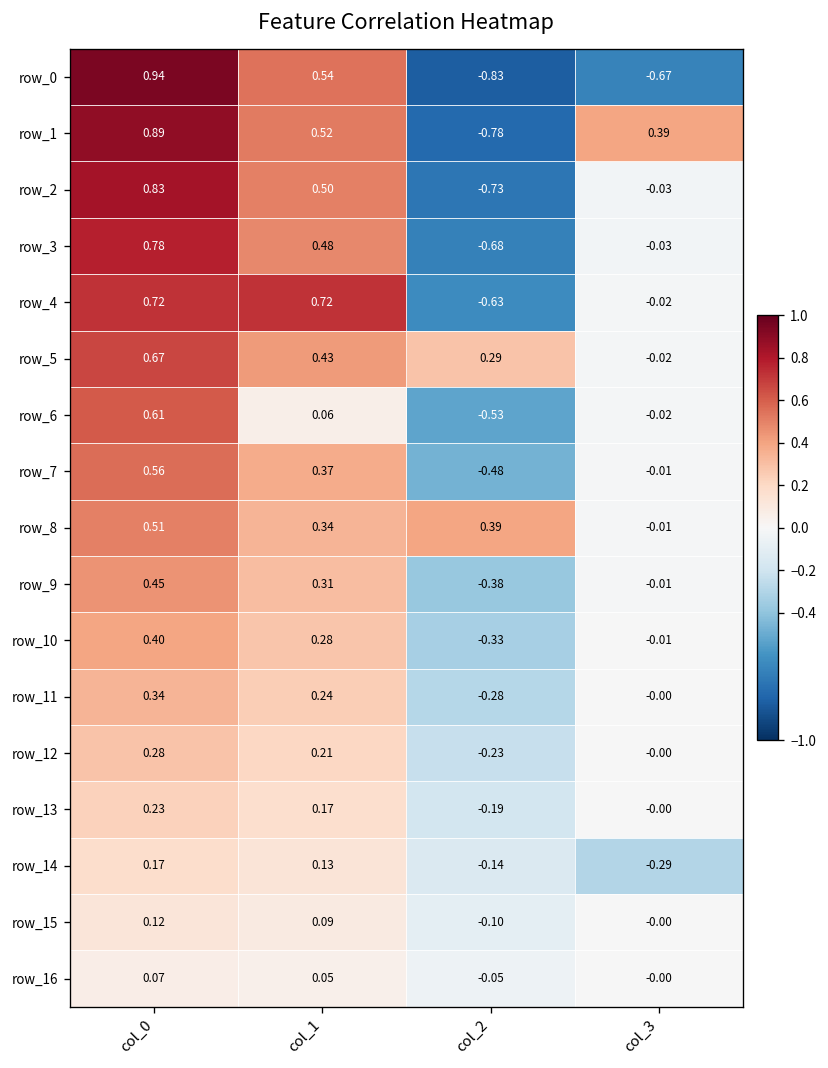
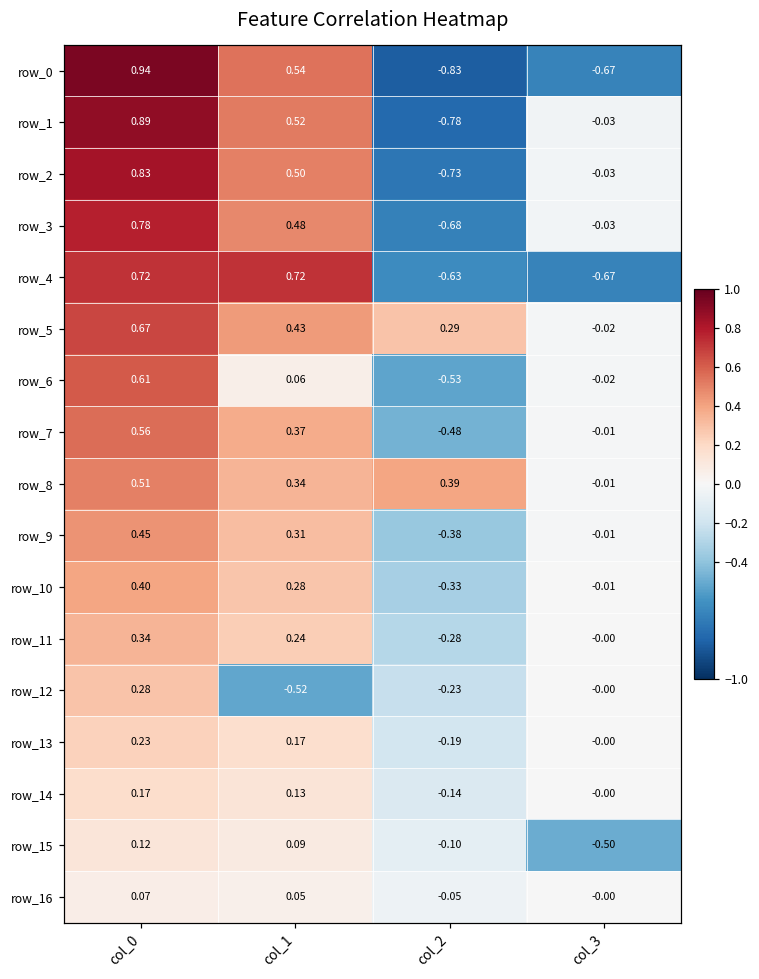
  {
    "row_0": {
      "col_0": 0.94,
      "col_1": 0.54,
      "col_2": -0.83,
      "col_3": -0.67
    },
    "row_1": {
      "col_0": 0.89,
      "col_1": 0.52,
      "col_2": -0.78,
-     "col_3": 0.39
+     "col_3": -0.03
    },
    "row_2": {
      "col_0": 0.83,
      "col_1": 0.50,
      "col_2": -0.73,
      "col_3": -0.03
    },
    "row_3": {
      "col_0": 0.78,
      "col_1": 0.48,
      "col_2": -0.68,
      "col_3": -0.03
    },
    "row_4": {
      "col_0": 0.72,
      "col_1": 0.72,
      "col_2": -0.63,
-     "col_3": -0.02
+     "col_3": -0.67
    },
    "row_5": {
      "col_0": 0.67,
      "col_1": 0.43,
      "col_2": 0.29,
      "col_3": -0.02
    },
    "row_6": {
      "col_0": 0.61,
      "col_1": 0.06,
      "col_2": -0.53,
      "col_3": -0.02
    },
    "row_7": {
      "col_0": 0.56,
      "col_1": 0.37,
      "col_2": -0.48,
      "col_3": -0.01
    },
    "row_8": {
      "col_0": 0.51,
      "col_1": 0.34,
      "col_2": 0.39,
      "col_3": -0.01
    },
    "row_9": {
      "col_0": 0.45,
      "col_1": 0.31,
      "col_2": -0.38,
      "col_3": -0.01
    },
    "row_10": {
      "col_0": 0.40,
      "col_1": 0.28,
      "col_2": -0.33,
      "col_3": -0.01
    },
    "row_11": {
      "col_0": 0.34,
      "col_1": 0.24,
      "col_2": -0.28,
      "col_3": -0.00
    },
    "row_12": {
      "col_0": 0.28,
-     "col_1": 0.21,
+     "col_1": -0.52,
      "col_2": -0.23,
      "col_3": -0.00
    },
    "row_13": {
      "col_0": 0.23,
      "col_1": 0.17,
      "col_2": -0.19,
      "col_3": -0.00
    },
    "row_14": {
      "col_0": 0.17,
      "col_1": 0.13,
      "col_2": -0.14,
-     "col_3": -0.29
+     "col_3": -0.00
    },
    "row_15": {
      "col_0": 0.12,
      "col_1": 0.09,
      "col_2": -0.10,
-     "col_3": -0.00
+     "col_3": -0.50
    },
    "row_16": {
      "col_0": 0.07,
      "col_1": 0.05,
      "col_2": -0.05,
      "col_3": -0.00
    }
  }
